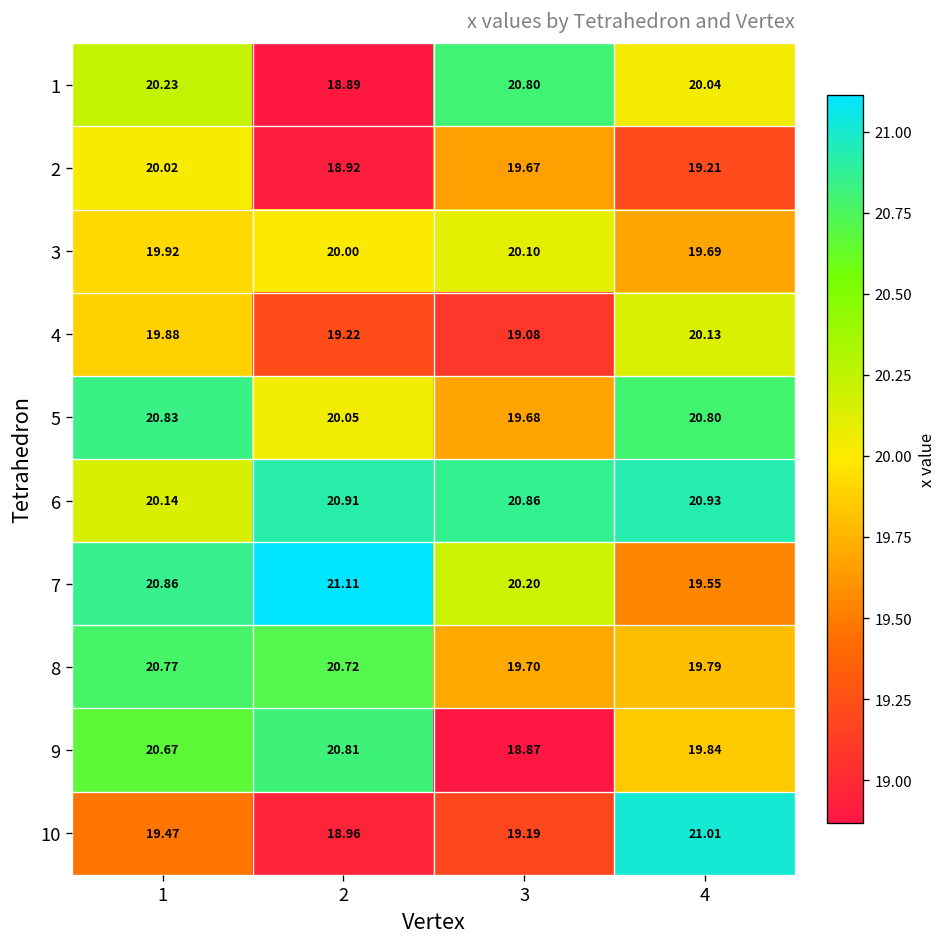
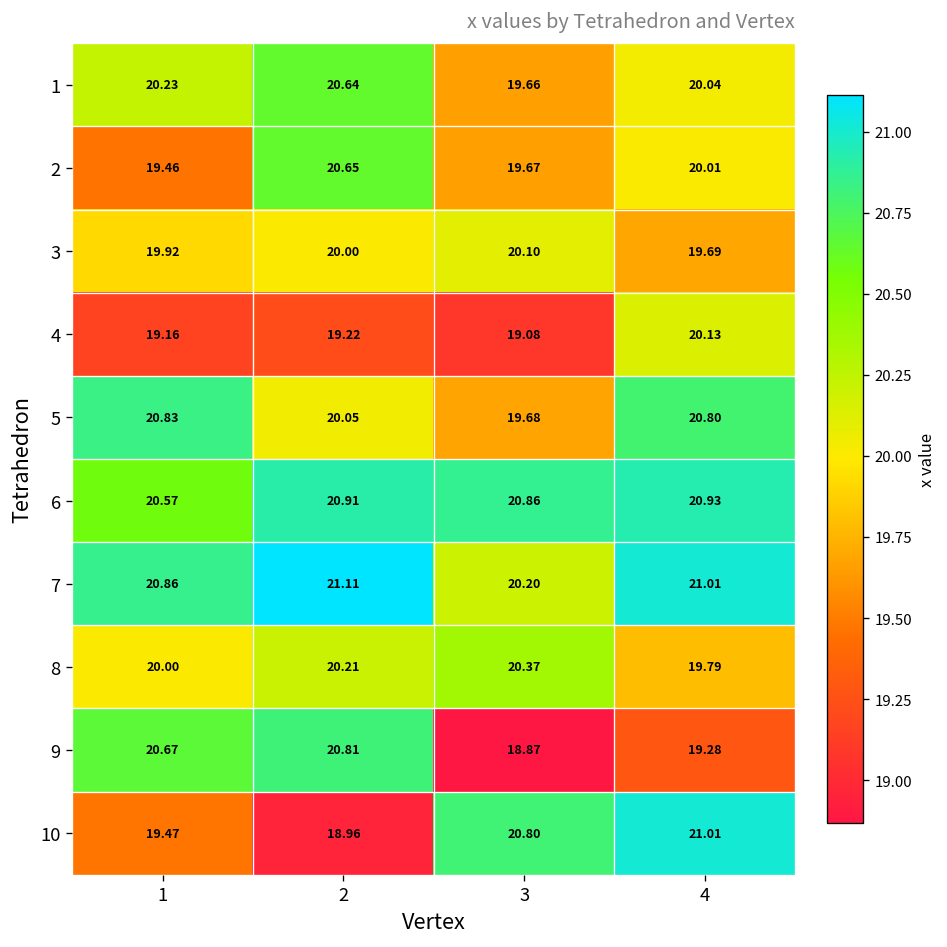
  {
    "1": {
      "1": 20.23,
-     "2": 18.89,
-     "3": 20.80,
+     "2": 20.64,
+     "3": 19.66,
      "4": 20.04
    },
    "2": {
-     "1": 20.02,
-     "2": 18.92,
+     "1": 19.46,
+     "2": 20.65,
      "3": 19.67,
-     "4": 19.21
+     "4": 20.01
    },
    "3": {
      "1": 19.92,
      "2": 20.00,
      "3": 20.10,
      "4": 19.69
    },
    "4": {
-     "1": 19.88,
+     "1": 19.16,
      "2": 19.22,
      "3": 19.08,
      "4": 20.13
    },
    "5": {
      "1": 20.83,
      "2": 20.05,
      "3": 19.68,
      "4": 20.80
    },
    "6": {
-     "1": 20.14,
+     "1": 20.57,
      "2": 20.91,
      "3": 20.86,
      "4": 20.93
    },
    "7": {
      "1": 20.86,
      "2": 21.11,
      "3": 20.20,
-     "4": 19.55
+     "4": 21.01
    },
    "8": {
-     "1": 20.77,
-     "2": 20.72,
-     "3": 19.70,
+     "1": 20.00,
+     "2": 20.21,
+     "3": 20.37,
      "4": 19.79
    },
    "9": {
      "1": 20.67,
      "2": 20.81,
      "3": 18.87,
-     "4": 19.84
+     "4": 19.28
    },
    "10": {
      "1": 19.47,
      "2": 18.96,
-     "3": 19.19,
+     "3": 20.80,
      "4": 21.01
    }
  }
